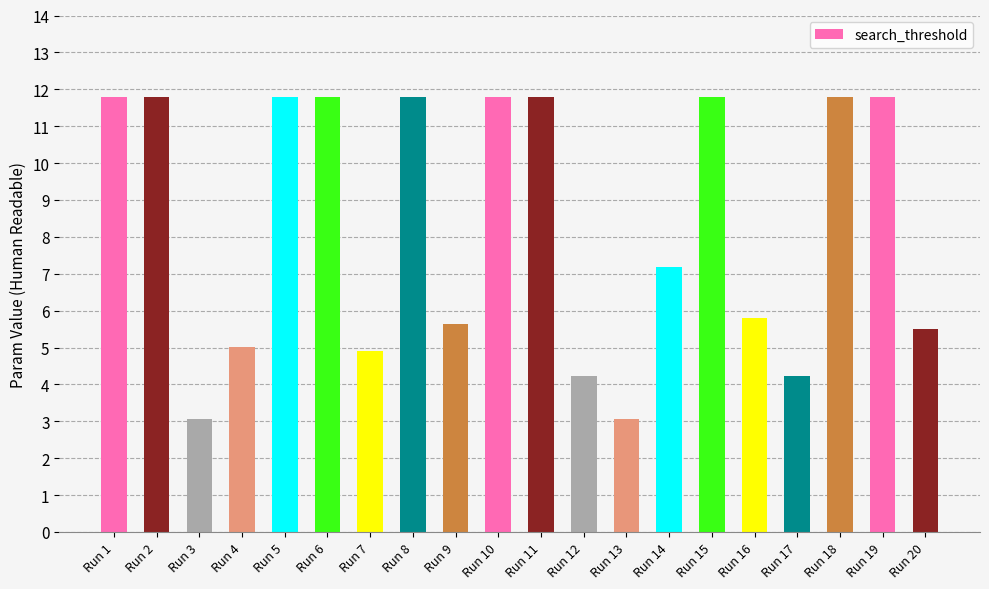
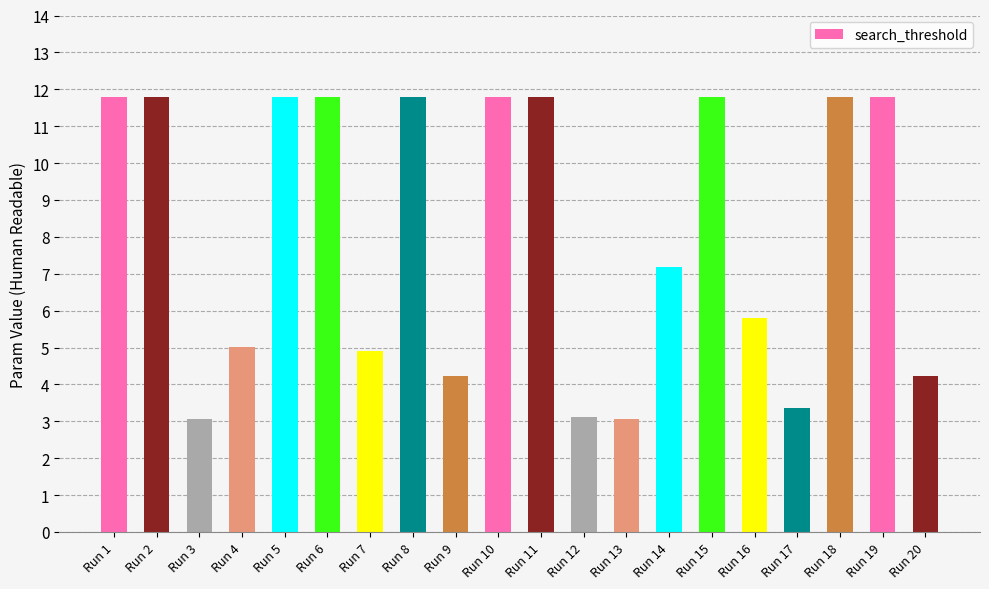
  {
    "Run 1": 11.8,
    "Run 2": 11.8,
    "Run 3": 3.1,
    "Run 4": 5.0,
    "Run 5": 11.8,
    "Run 6": 11.8,
    "Run 7": 4.9,
    "Run 8": 11.8,
-   "Run 9": 5.6,
+   "Run 9": 4.2,
    "Run 10": 11.8,
    "Run 11": 11.8,
-   "Run 12": 4.2,
+   "Run 12": 3.1,
    "Run 13": 3.1,
    "Run 14": 7.2,
    "Run 15": 11.8,
    "Run 16": 5.8,
-   "Run 17": 4.2,
+   "Run 17": 3.4,
    "Run 18": 11.8,
    "Run 19": 11.8,
-   "Run 20": 5.5
+   "Run 20": 4.2
  }
